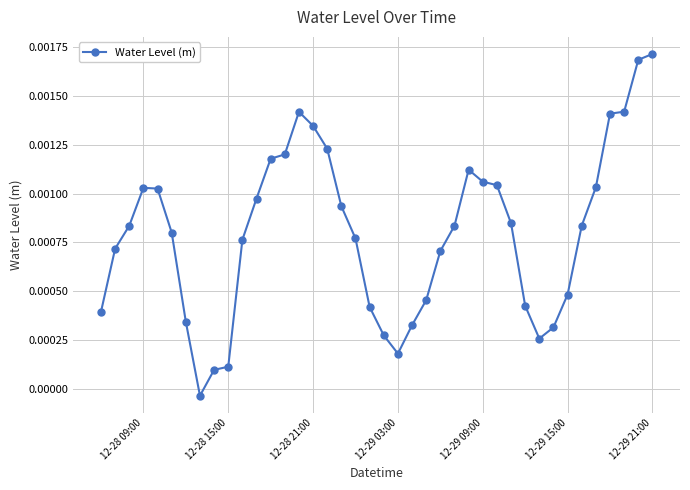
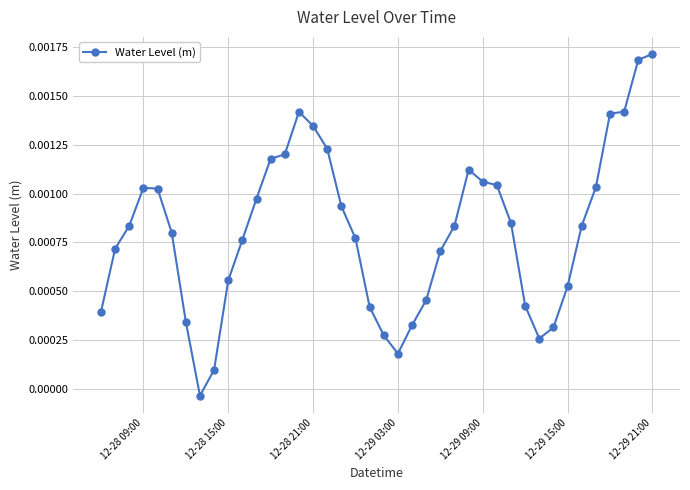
  {
    "12-28 09:00": 0.00103,
-   "12-28 15:00": 0.00011,
+   "12-28 15:00": 0.00056,
    "12-28 21:00": 0.00135,
    "12-29 03:00": 0.00018,
    "12-29 09:00": 0.00106,
-   "12-29 15:00": 0.00048,
+   "12-29 15:00": 0.00053,
    "12-29 21:00": 0.00172
  }
